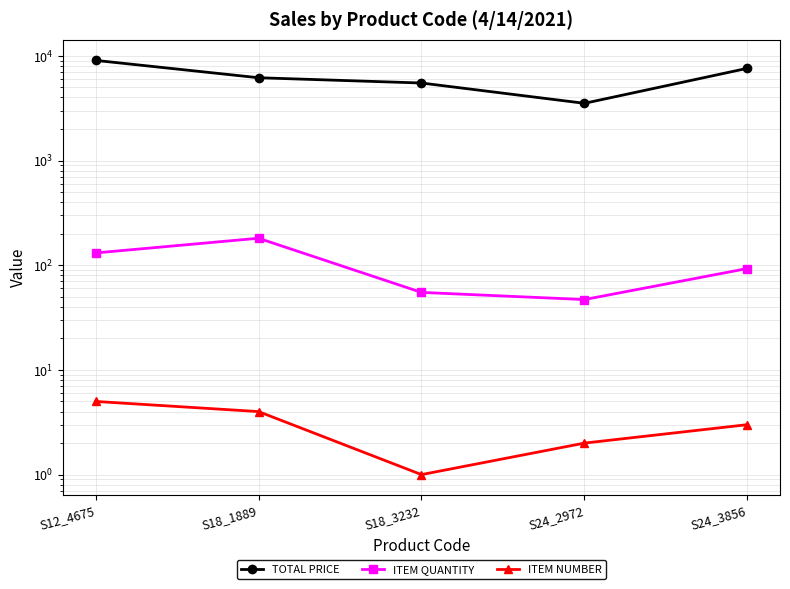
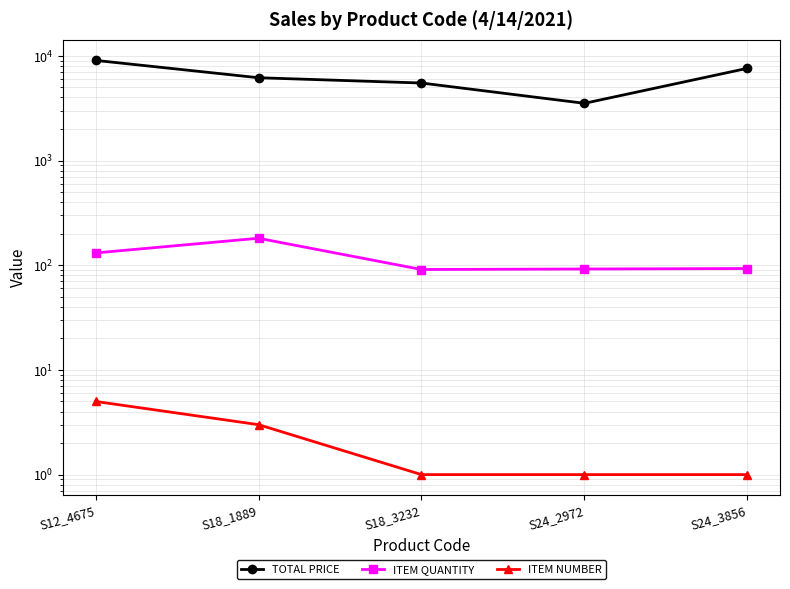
  {
    "TOTAL PRICE": {
      "S12_4675": 9000,
      "S18_1889": 6000,
      "S18_3232": 6000,
      "S24_2972": 3500,
      "S24_3856": 8000
    },
    "ITEM QUANTITY": {
      "S12_4675": 130,
      "S18_1889": 180,
-     "S18_3232": 60,
-     "S24_2972": 50,
+     "S18_3232": 90,
+     "S24_2972": 90,
      "S24_3856": 90
    },
    "ITEM NUMBER": {
      "S12_4675": 5,
-     "S18_1889": 4,
+     "S18_1889": 3,
      "S18_3232": 1,
-     "S24_2972": 2,
-     "S24_3856": 3
+     "S24_2972": 1,
+     "S24_3856": 1
    }
  }
